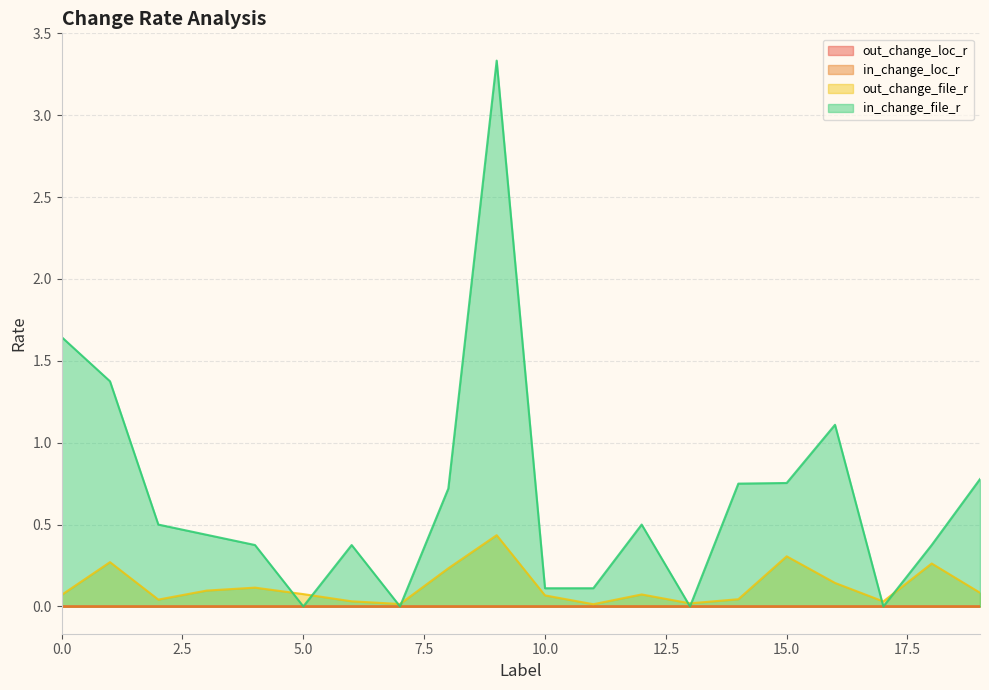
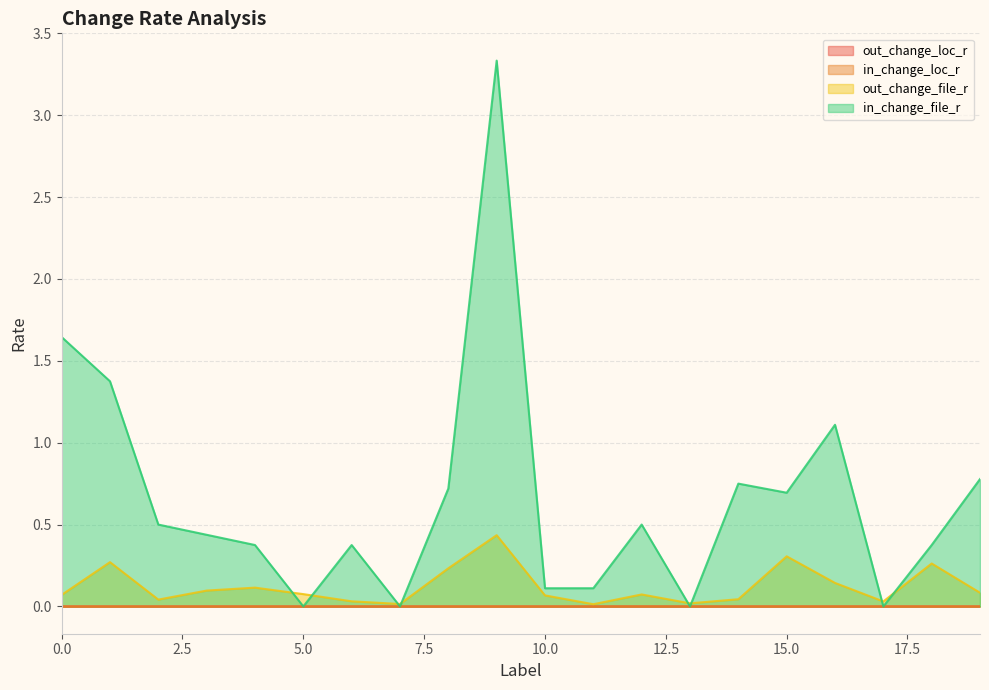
  {
    "in_change_file_r": {
      "0.0": 1.65,
      "10.0": 0.11,
-     "15.0": 0.75
+     "15.0": 0.69
    }
  }
